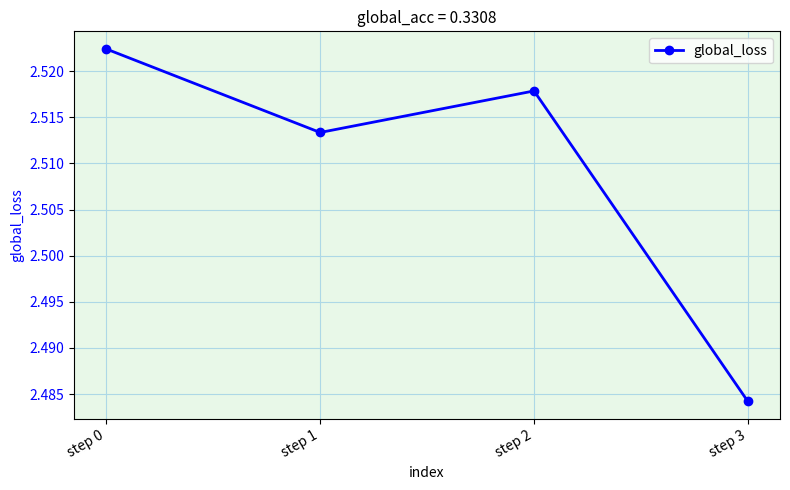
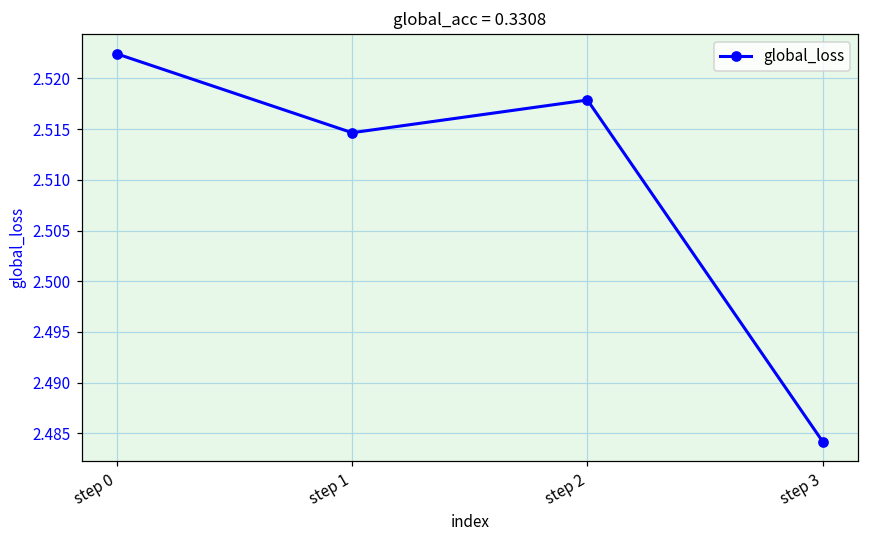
  {
    "step 0": 2.522,
-   "step 1": 2.513,
+   "step 1": 2.515,
    "step 2": 2.518,
    "step 3": 2.484
  }
